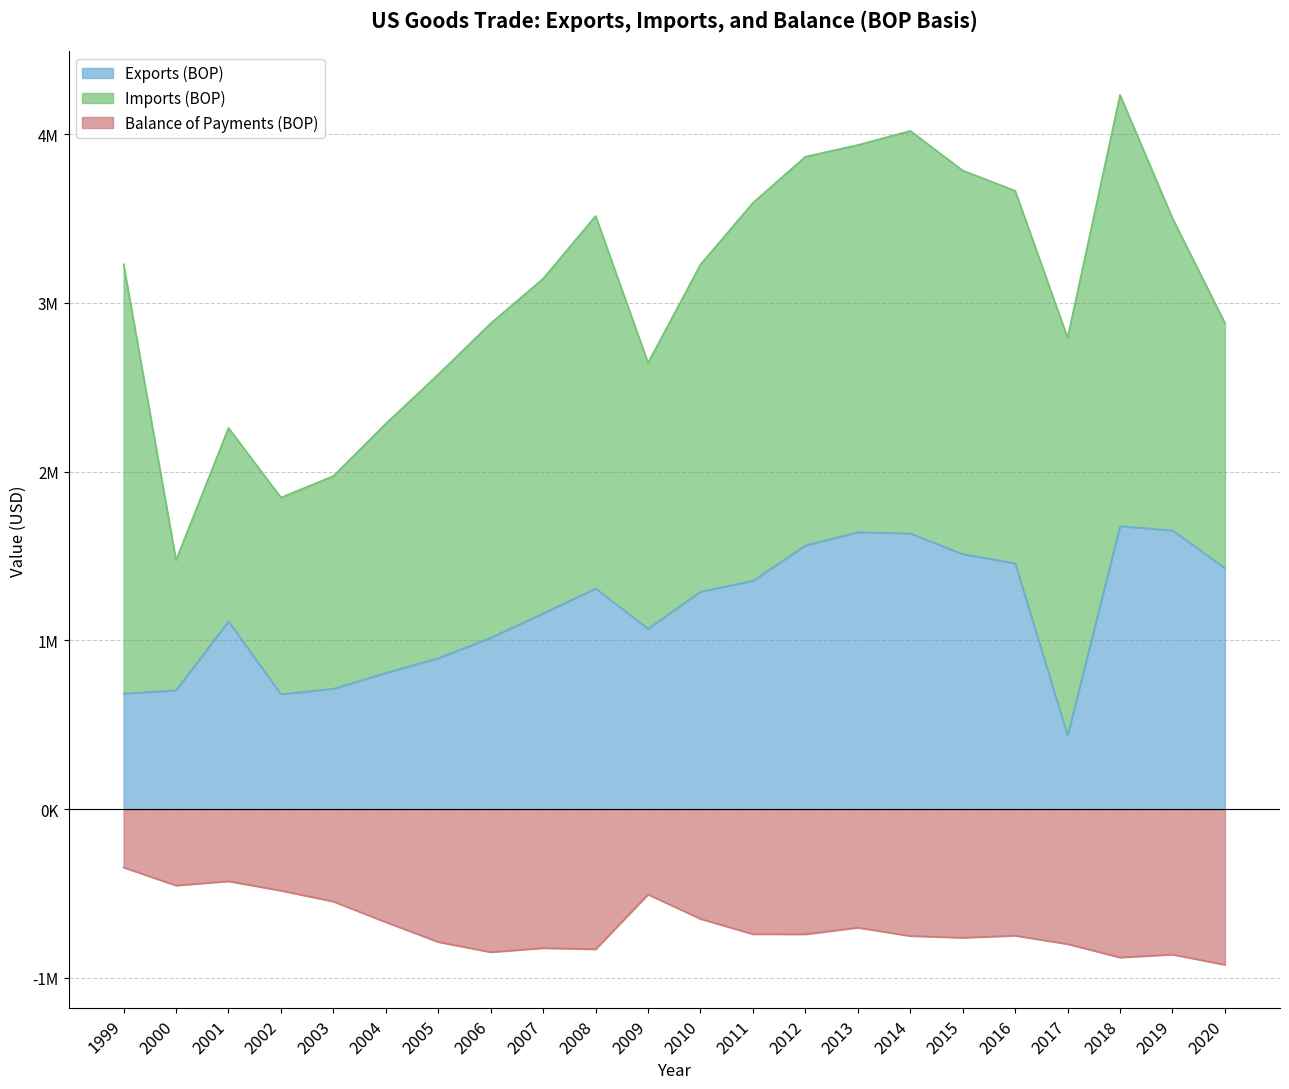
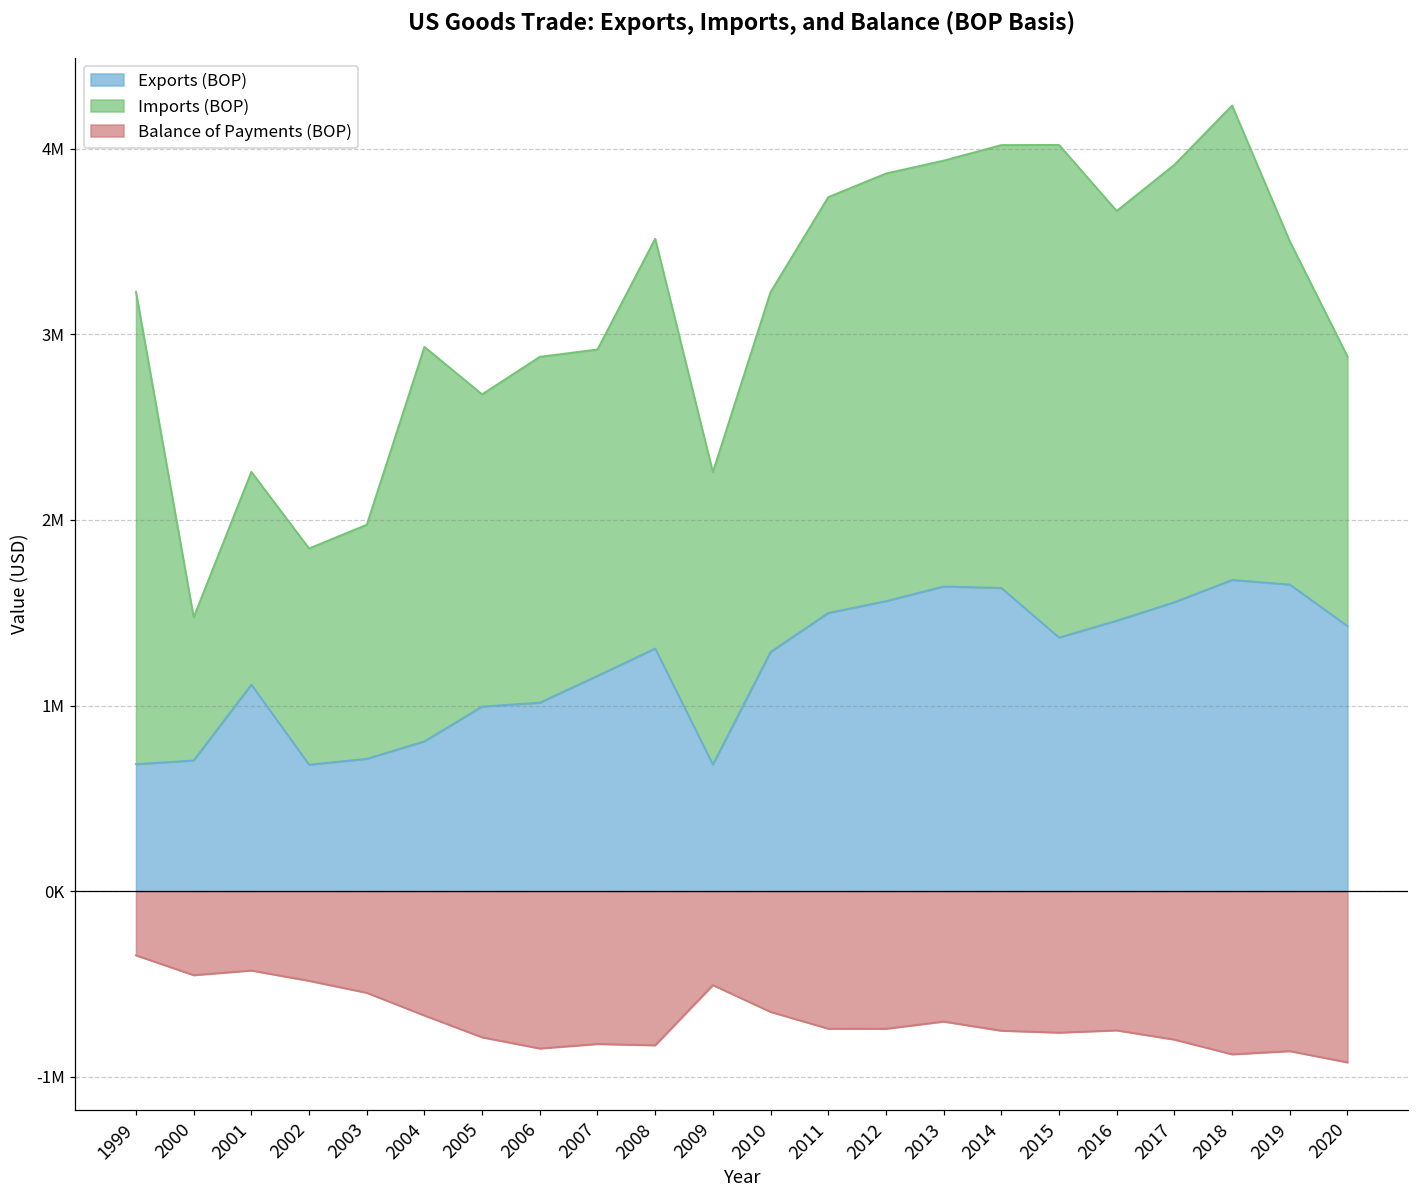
  {
    "Exports (BOP)": {
      "1999": 680000,
      "2000": 700000,
      "2001": 1110000,
      "2002": 680000,
      "2003": 710000,
      "2004": 810000,
-     "2005": 890000,
+     "2005": 990000,
      "2006": 1020000,
      "2007": 1160000,
      "2008": 1310000,
-     "2009": 1070000,
+     "2009": 680000,
      "2010": 1290000,
-     "2011": 1350000,
+     "2011": 1500000,
      "2012": 1560000,
      "2013": 1640000,
      "2014": 1630000,
-     "2015": 1510000,
+     "2015": 1370000,
      "2016": 1460000,
-     "2017": 440000,
+     "2017": 1560000,
      "2018": 1680000,
      "2019": 1650000,
      "2020": 1430000
    },
    "Imports (BOP)": {
      "1999": 2540000,
      "2000": 770000,
      "2001": 1150000,
      "2002": 1160000,
      "2003": 1260000,
-     "2004": 1480000,
+     "2004": 2120000,
      "2005": 1680000,
      "2006": 1860000,
-     "2007": 1980000,
+     "2007": 1760000,
      "2008": 2210000,
      "2009": 1580000,
      "2010": 1940000,
      "2011": 2240000,
      "2012": 2300000,
      "2013": 2290000,
      "2014": 2390000,
-     "2015": 2270000,
+     "2015": 2650000,
      "2016": 2210000,
      "2017": 2360000,
      "2018": 2560000,
      "2019": 1850000,
      "2020": 1450000
    }
  }
